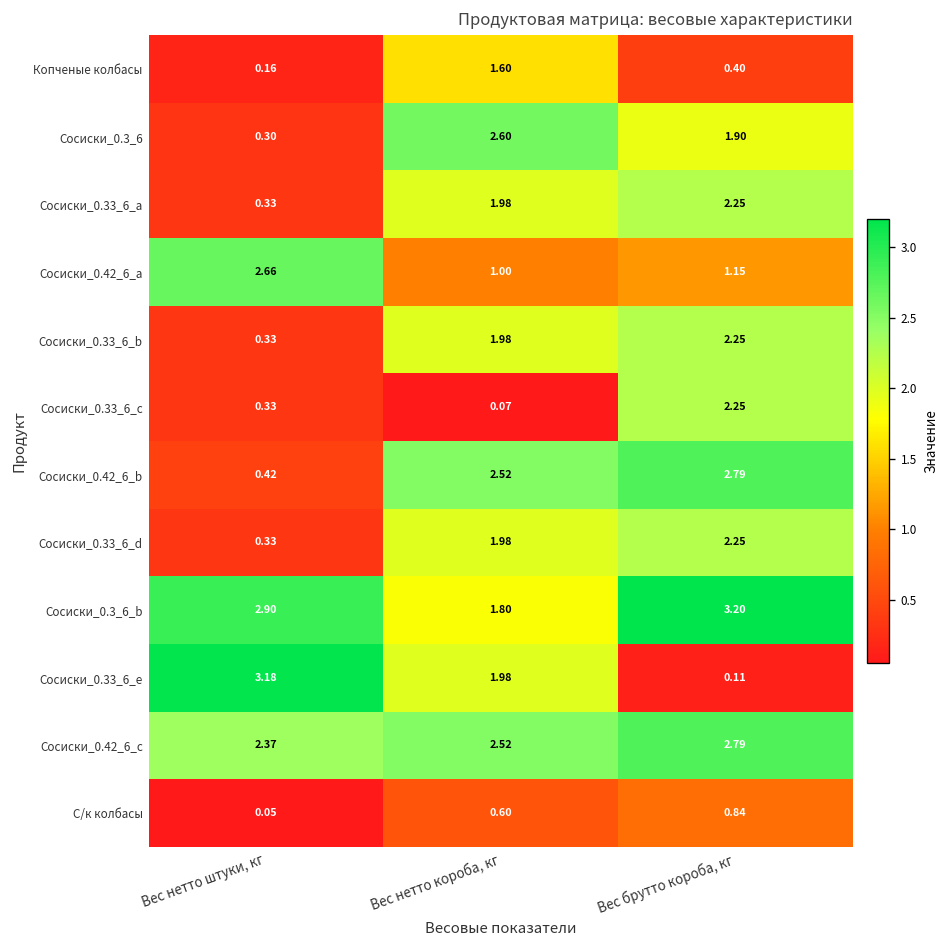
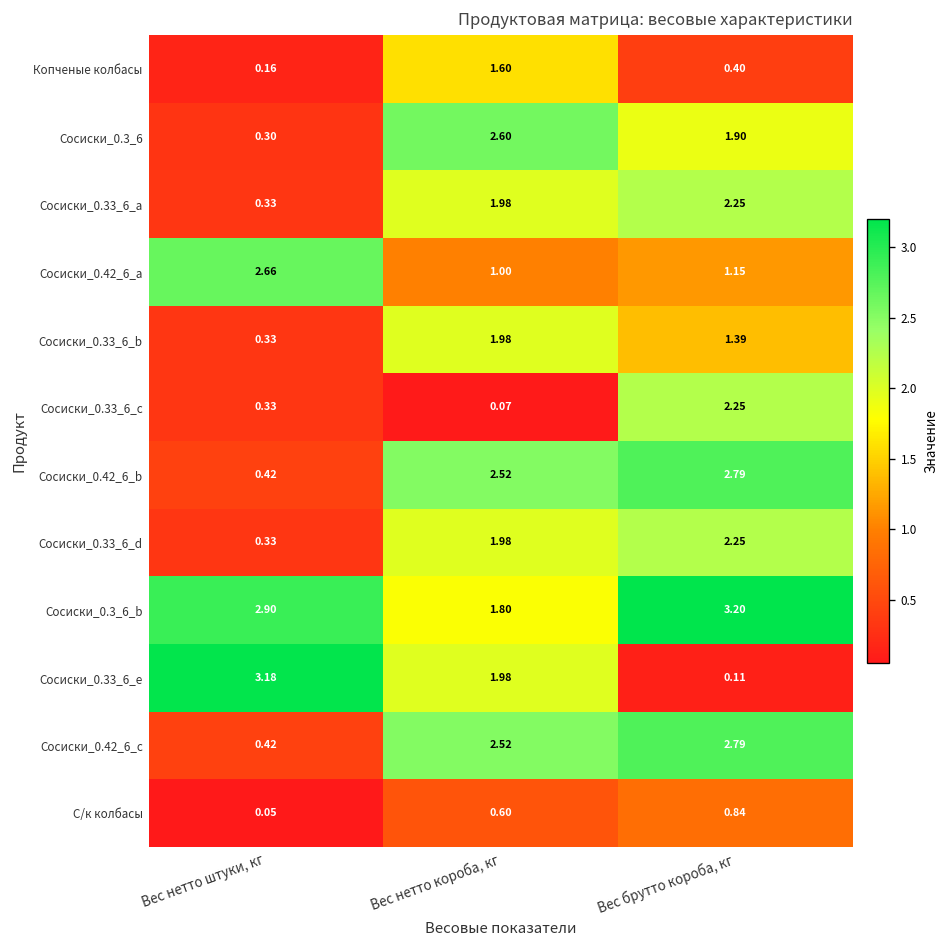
  {
    "Копченые колбасы": {
      "Вес нетто штуки, кг": 0.16,
      "Вес нетто короба, кг": 1.60,
      "Вес брутто короба, кг": 0.40
    },
    "Сосиски_0.3_6": {
      "Вес нетто штуки, кг": 0.30,
      "Вес нетто короба, кг": 2.60,
      "Вес брутто короба, кг": 1.90
    },
    "Сосиски_0.33_6_a": {
      "Вес нетто штуки, кг": 0.33,
      "Вес нетто короба, кг": 1.98,
      "Вес брутто короба, кг": 2.25
    },
    "Сосиски_0.42_6_a": {
      "Вес нетто штуки, кг": 2.66,
      "Вес нетто короба, кг": 1.00,
      "Вес брутто короба, кг": 1.15
    },
    "Сосиски_0.33_6_b": {
      "Вес нетто штуки, кг": 0.33,
      "Вес нетто короба, кг": 1.98,
-     "Вес брутто короба, кг": 2.25
+     "Вес брутто короба, кг": 1.39
    },
    "Сосиски_0.33_6_c": {
      "Вес нетто штуки, кг": 0.33,
      "Вес нетто короба, кг": 0.07,
      "Вес брутто короба, кг": 2.25
    },
    "Сосиски_0.42_6_b": {
      "Вес нетто штуки, кг": 0.42,
      "Вес нетто короба, кг": 2.52,
      "Вес брутто короба, кг": 2.79
    },
    "Сосиски_0.33_6_d": {
      "Вес нетто штуки, кг": 0.33,
      "Вес нетто короба, кг": 1.98,
      "Вес брутто короба, кг": 2.25
    },
    "Сосиски_0.3_6_b": {
      "Вес нетто штуки, кг": 2.90,
      "Вес нетто короба, кг": 1.80,
      "Вес брутто короба, кг": 3.20
    },
    "Сосиски_0.33_6_e": {
      "Вес нетто штуки, кг": 3.18,
      "Вес нетто короба, кг": 1.98,
      "Вес брутто короба, кг": 0.11
    },
    "Сосиски_0.42_6_c": {
-     "Вес нетто штуки, кг": 2.37,
+     "Вес нетто штуки, кг": 0.42,
      "Вес нетто короба, кг": 2.52,
      "Вес брутто короба, кг": 2.79
    },
    "С/к колбасы": {
      "Вес нетто штуки, кг": 0.05,
      "Вес нетто короба, кг": 0.60,
      "Вес брутто короба, кг": 0.84
    }
  }
